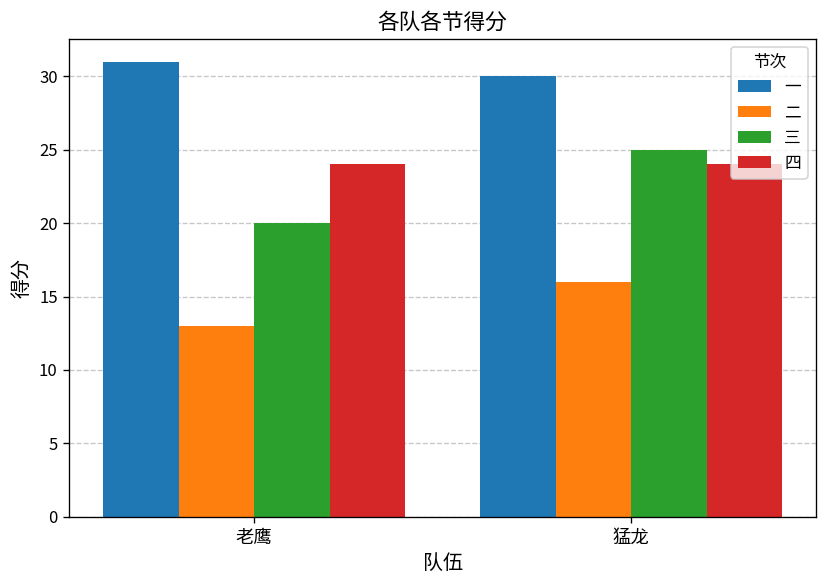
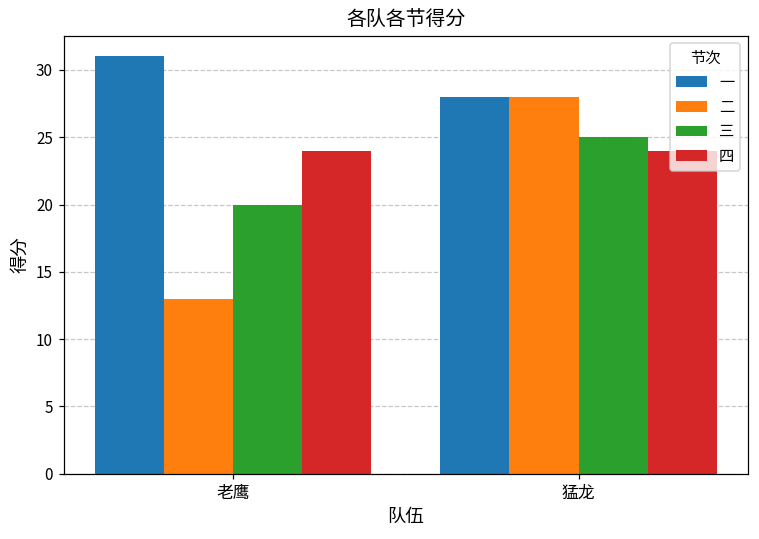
  {
    "一": {
      "老鹰": 31,
-     "猛龙": 30
+     "猛龙": 28
    },
    "二": {
      "老鹰": 13,
-     "猛龙": 16
+     "猛龙": 28
    },
    "三": {
      "老鹰": 20,
      "猛龙": 25
    },
    "四": {
      "老鹰": 24
    }
  }
